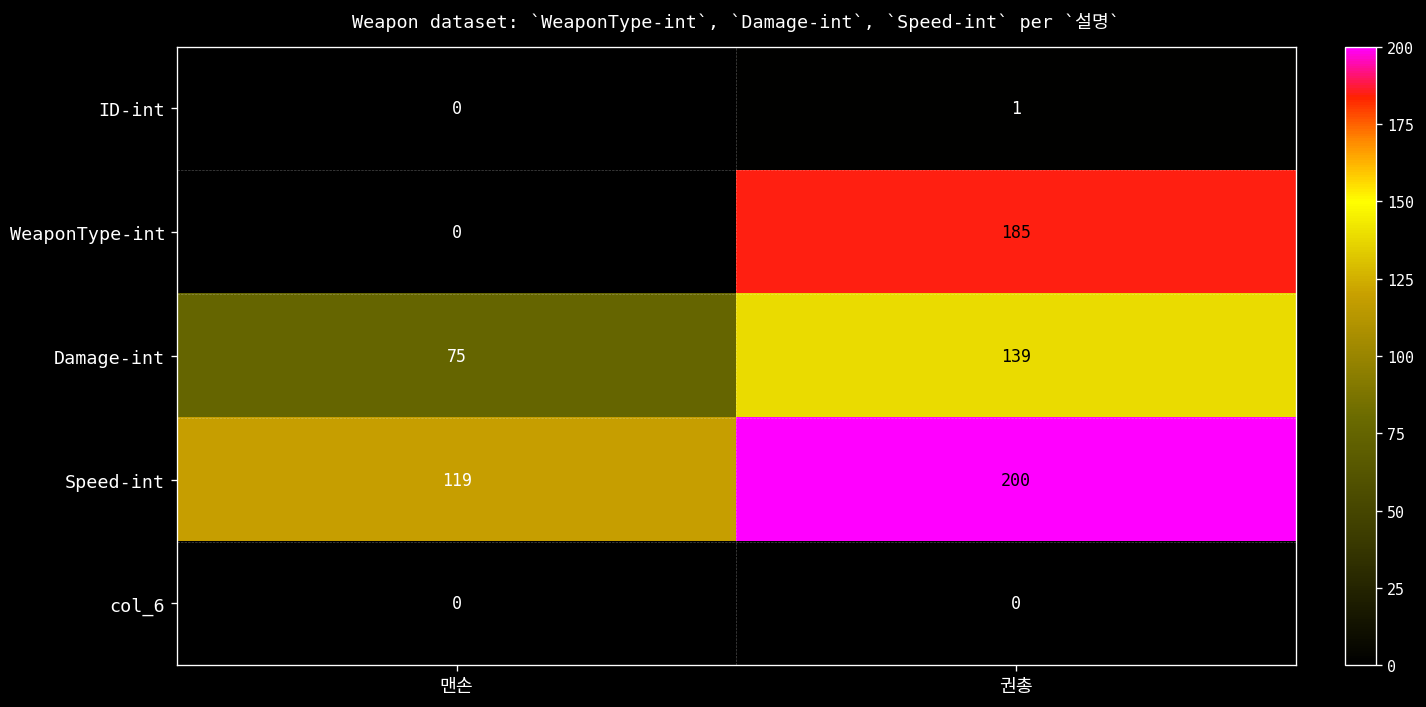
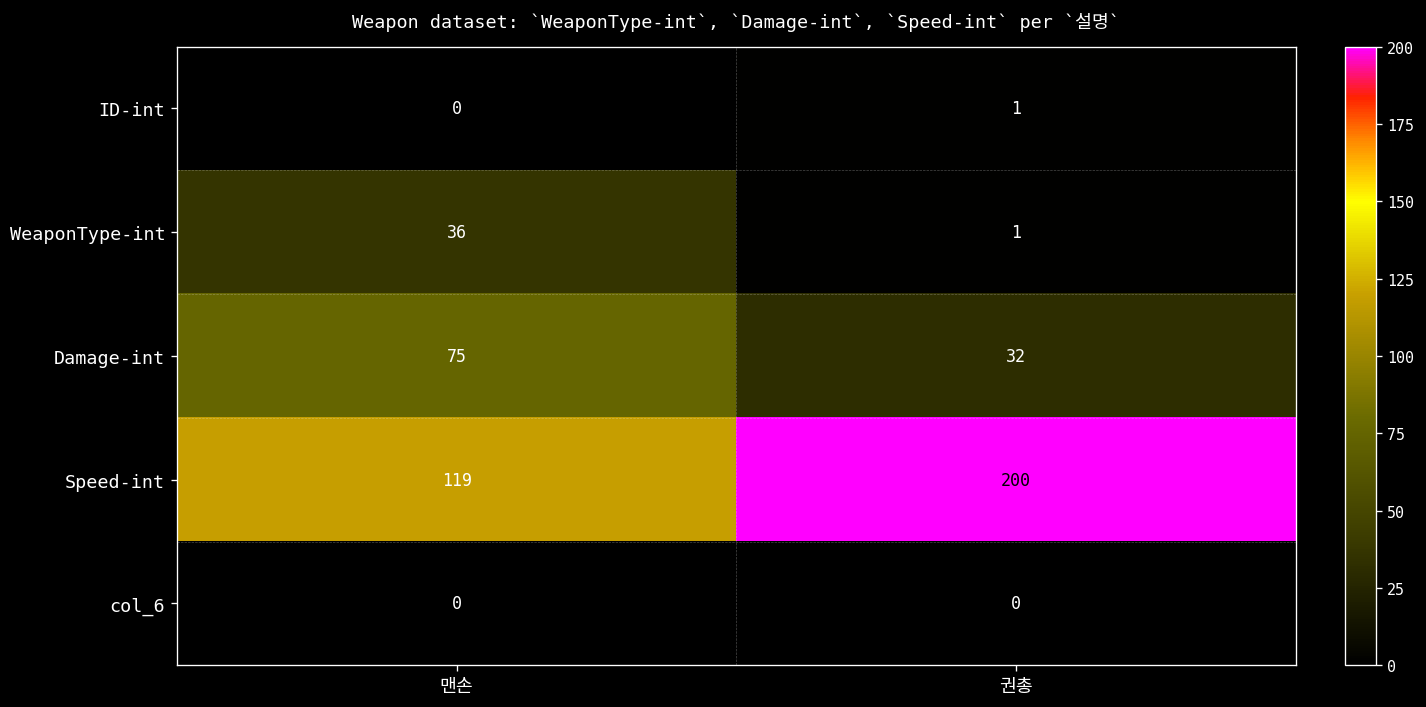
  {
    "ID-int": {
      "맨손": 0,
      "권총": 1
    },
    "WeaponType-int": {
-     "맨손": 0,
-     "권총": 185
+     "맨손": 36,
+     "권총": 1
    },
    "Damage-int": {
      "맨손": 75,
-     "권총": 139
+     "권총": 32
    },
    "Speed-int": {
      "맨손": 119,
      "권총": 200
    },
    "col_6": {
      "맨손": 0,
      "권총": 0
    }
  }
